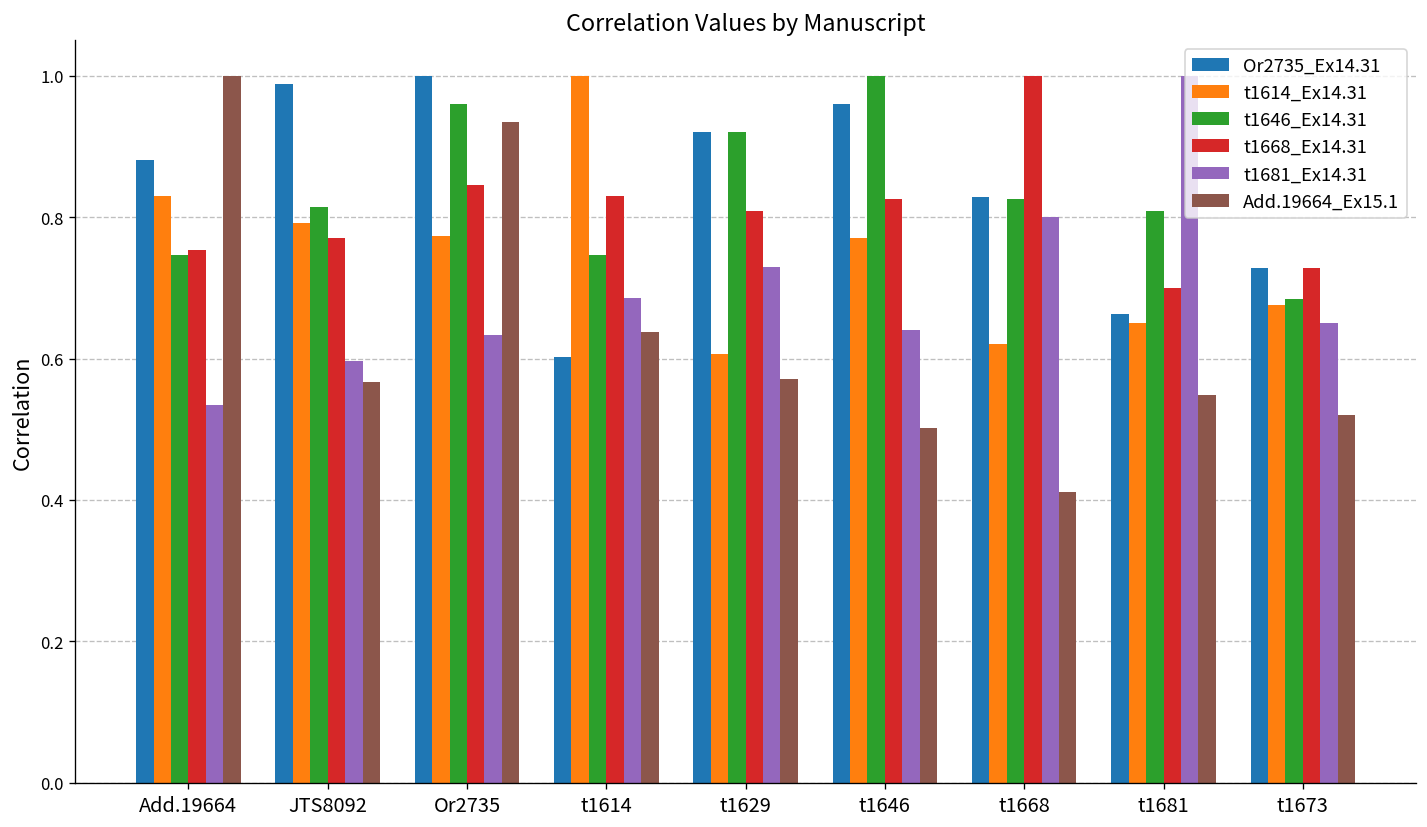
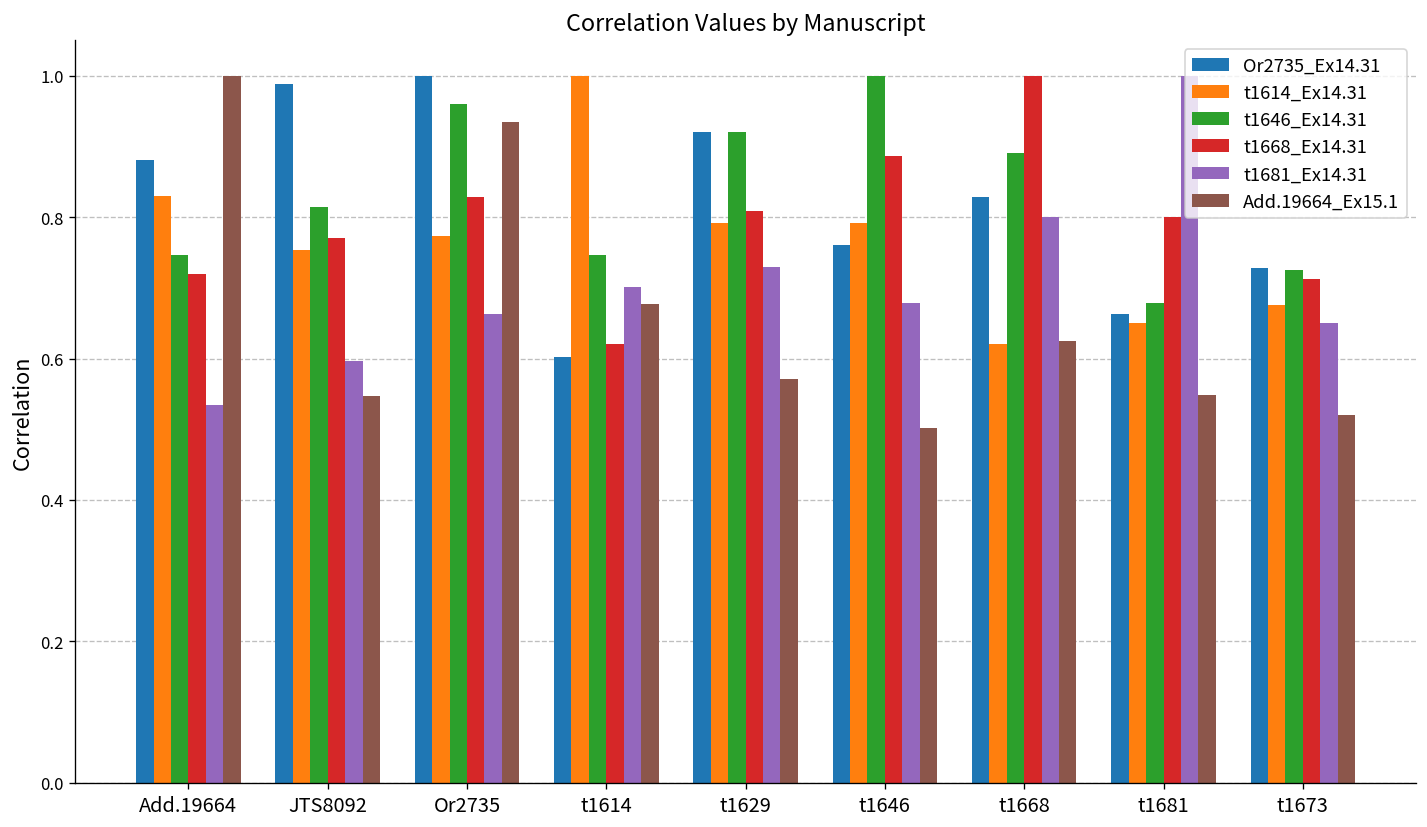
  {
    "Or2735_Ex14.31": {
      "Add.19664": 0.88,
      "JTS8092": 0.99,
      "Or2735": 1.00,
      "t1614": 0.60,
      "t1629": 0.92,
-     "t1646": 0.96,
+     "t1646": 0.76,
      "t1668": 0.83,
      "t1681": 0.66,
      "t1673": 0.73
    },
    "t1614_Ex14.31": {
      "Add.19664": 0.83,
-     "JTS8092": 0.79,
+     "JTS8092": 0.75,
      "Or2735": 0.77,
      "t1614": 1.00,
-     "t1629": 0.61,
-     "t1646": 0.77,
+     "t1629": 0.79,
+     "t1646": 0.79,
      "t1668": 0.62,
      "t1681": 0.65,
      "t1673": 0.68
    },
    "t1646_Ex14.31": {
      "Add.19664": 0.75,
      "JTS8092": 0.81,
      "Or2735": 0.96,
      "t1614": 0.75,
      "t1629": 0.92,
      "t1646": 1.00,
-     "t1668": 0.83,
-     "t1681": 0.81,
-     "t1673": 0.68
+     "t1668": 0.89,
+     "t1681": 0.68,
+     "t1673": 0.73
    },
    "t1668_Ex14.31": {
-     "Add.19664": 0.75,
+     "Add.19664": 0.72,
      "JTS8092": 0.77,
-     "Or2735": 0.85,
-     "t1614": 0.83,
+     "Or2735": 0.83,
+     "t1614": 0.62,
      "t1629": 0.81,
-     "t1646": 0.83,
+     "t1646": 0.89,
      "t1668": 1.00,
-     "t1681": 0.7,
-     "t1673": 0.73
+     "t1681": 0.8,
+     "t1673": 0.71
    },
    "t1681_Ex14.31": {
      "Add.19664": 0.53,
      "JTS8092": 0.60,
-     "Or2735": 0.63,
-     "t1614": 0.69,
+     "Or2735": 0.66,
+     "t1614": 0.70,
      "t1629": 0.73,
-     "t1646": 0.64,
+     "t1646": 0.68,
      "t1668": 0.80,
      "t1673": 0.65
    },
    "Add.19664_Ex15.1": {
      "Add.19664": 1.00,
-     "JTS8092": 0.57,
+     "JTS8092": 0.55,
      "Or2735": 0.93,
-     "t1614": 0.64,
+     "t1614": 0.68,
      "t1629": 0.57,
      "t1646": 0.50,
-     "t1668": 0.41,
+     "t1668": 0.63,
      "t1681": 0.55,
      "t1673": 0.52
    }
  }
